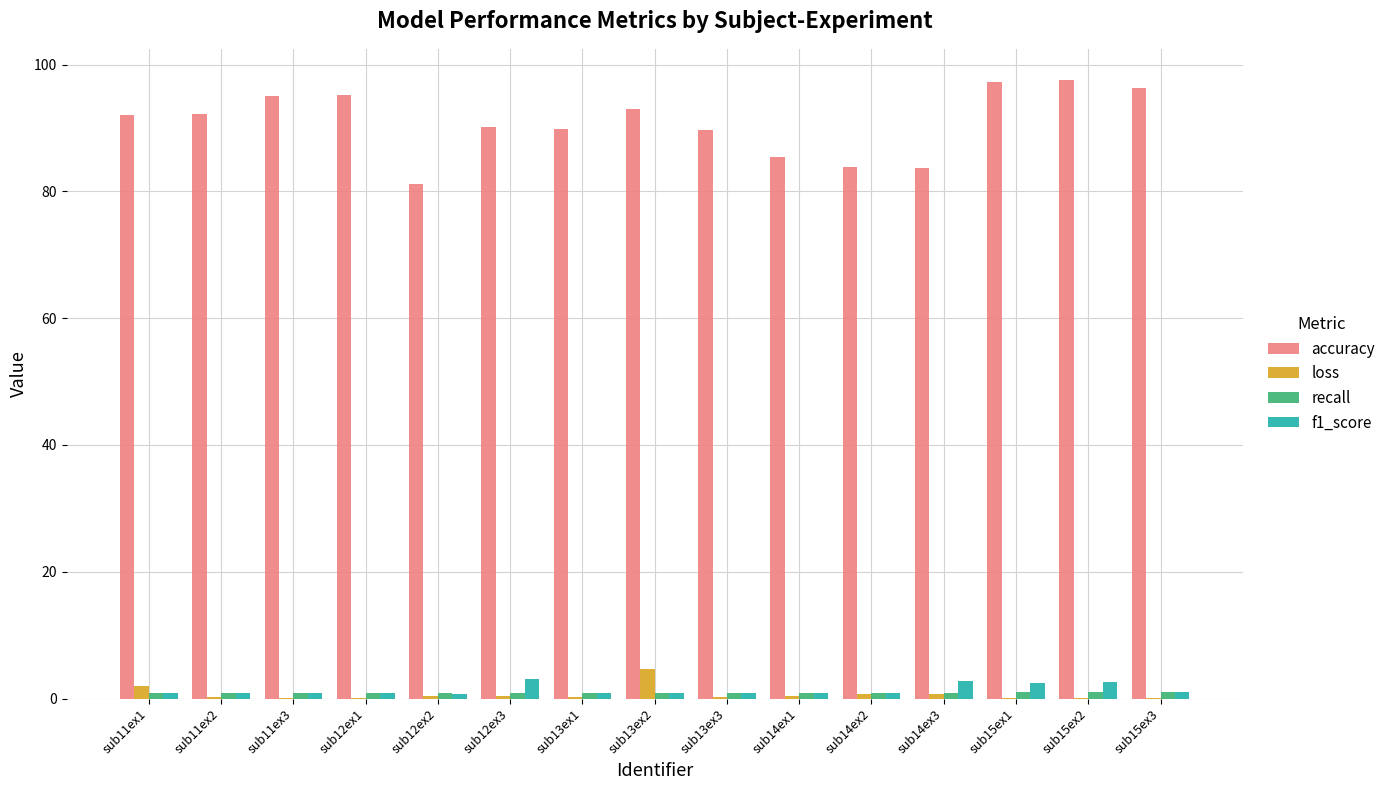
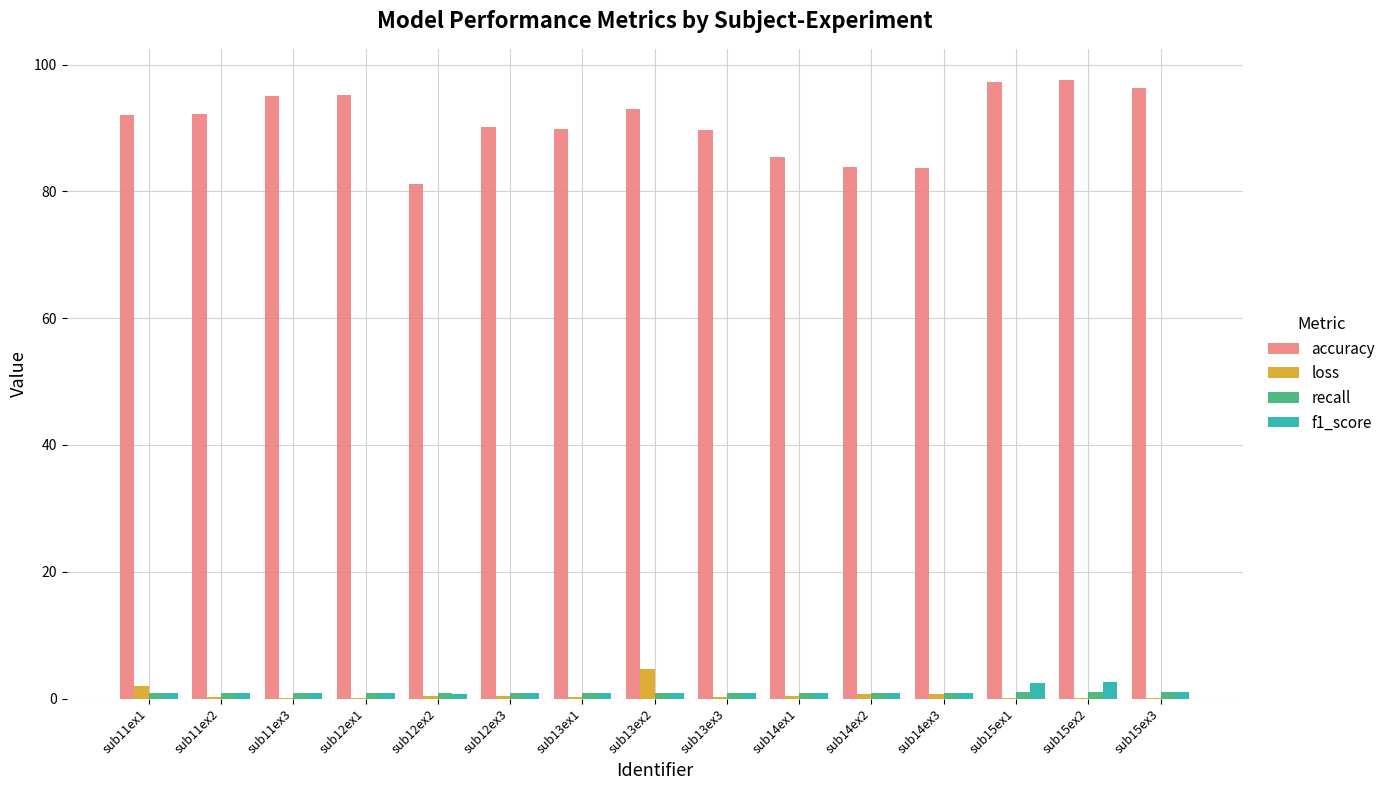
  {
    "accuracy": {
      "sub11ex1": 92,
      "sub11ex2": 92,
      "sub11ex3": 95,
      "sub12ex1": 95,
      "sub12ex2": 81,
      "sub12ex3": 90,
      "sub13ex1": 90,
      "sub13ex2": 93,
      "sub13ex3": 90,
      "sub14ex1": 85,
      "sub14ex2": 84,
      "sub14ex3": 84,
      "sub15ex1": 97,
      "sub15ex2": 98,
      "sub15ex3": 96
    },
    "loss": {
      "sub11ex1": 2,
      "sub12ex2": 0,
      "sub13ex2": 5,
      "sub14ex1": 0,
      "sub14ex2": 1,
      "sub14ex3": 1
    },
    "recall": {
      "sub11ex1": 1,
      "sub11ex2": 1,
      "sub11ex3": 1,
      "sub12ex1": 1,
      "sub12ex2": 1,
      "sub12ex3": 1,
      "sub13ex1": 1,
      "sub13ex2": 1,
      "sub13ex3": 1,
      "sub14ex1": 1,
      "sub14ex2": 1,
      "sub14ex3": 1,
      "sub15ex1": 1,
      "sub15ex2": 1,
      "sub15ex3": 1
    },
    "f1_score": {
      "sub11ex1": 1,
      "sub11ex2": 1,
      "sub11ex3": 1,
      "sub12ex1": 1,
      "sub12ex2": 1,
-     "sub12ex3": 3,
+     "sub12ex3": 1,
      "sub13ex1": 1,
      "sub13ex2": 1,
      "sub13ex3": 1,
      "sub14ex1": 1,
      "sub14ex2": 1,
-     "sub14ex3": 3,
+     "sub14ex3": 1,
      "sub15ex1": 3,
      "sub15ex2": 3,
      "sub15ex3": 1
    }
  }
